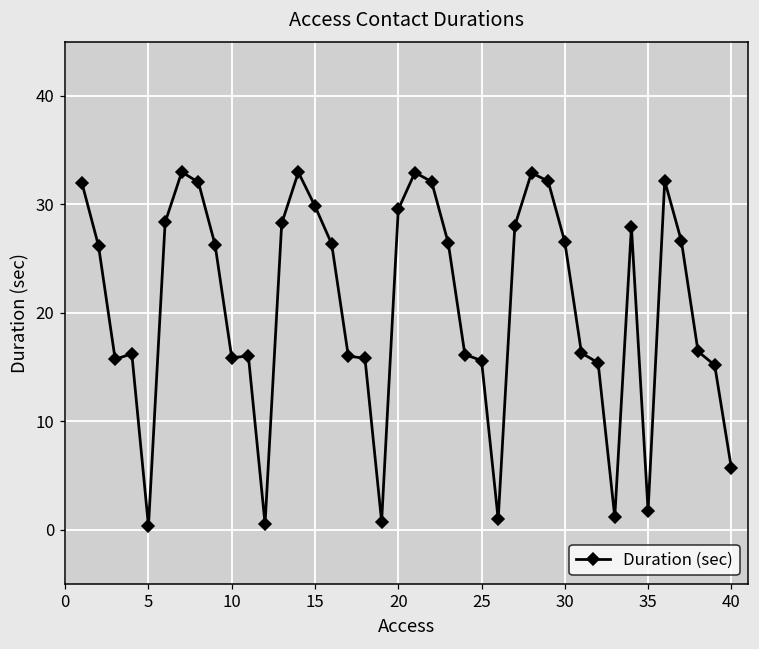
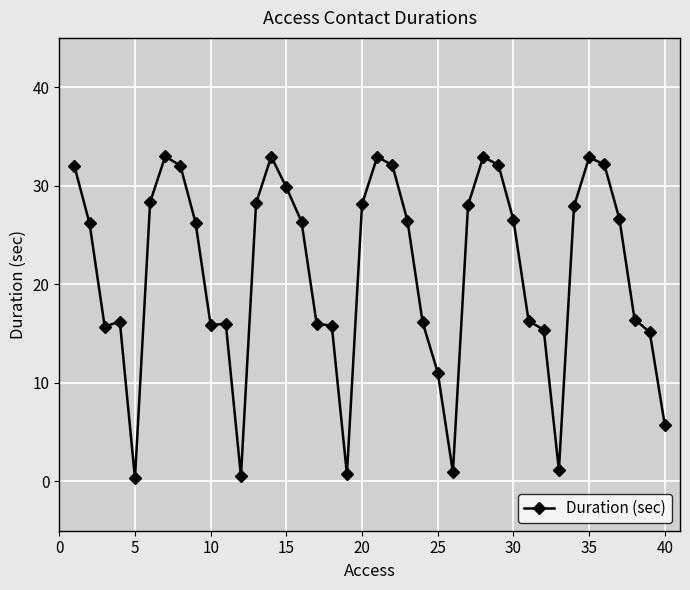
  {
    "5": 0,
    "10": 16,
    "15": 30,
-   "20": 30,
-   "25": 16,
+   "20": 28,
+   "25": 11,
    "30": 27,
-   "35": 2,
+   "35": 33,
    "40": 6
  }
